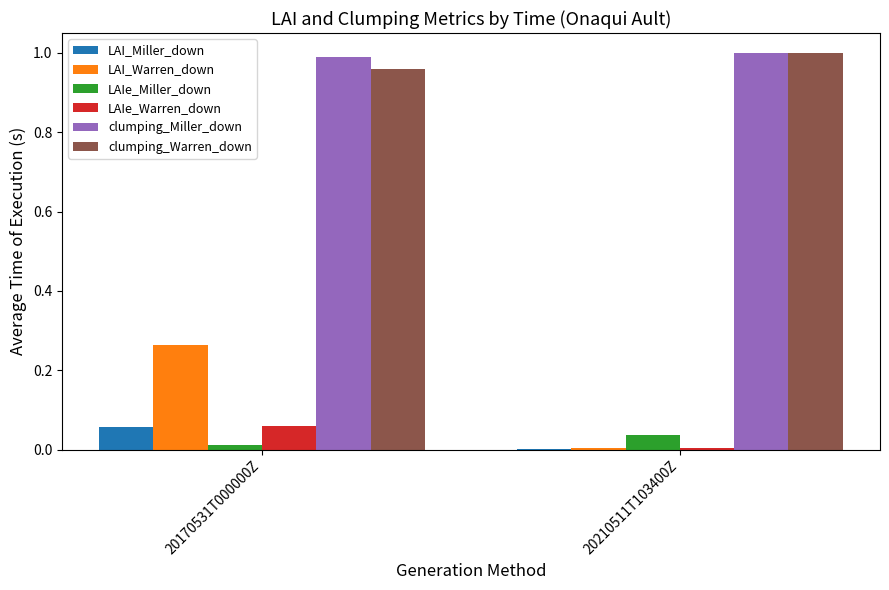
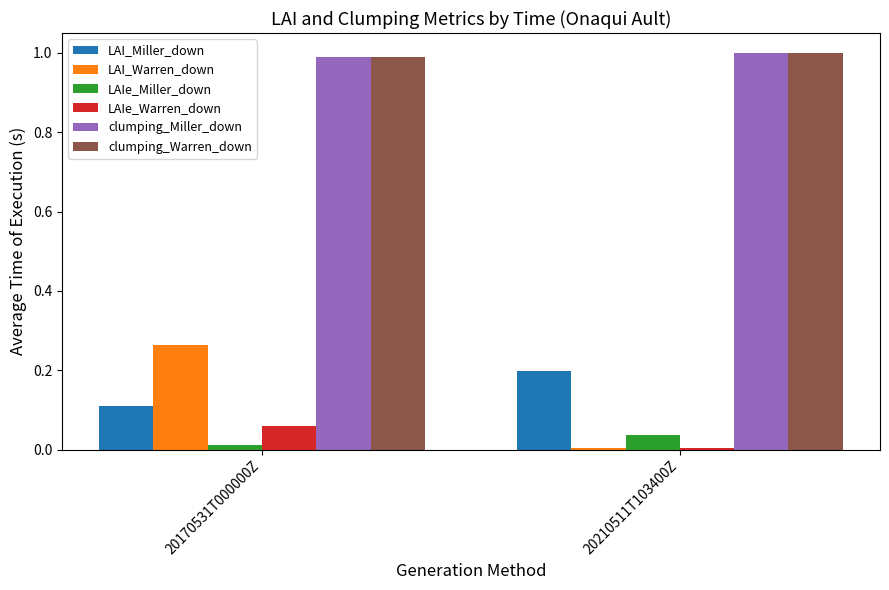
  {
    "LAI_Miller_down": {
-     "20170531T000000Z": 0.06,
-     "20210511T103400Z": 0.00
+     "20170531T000000Z": 0.11,
+     "20210511T103400Z": 0.20
    },
    "LAI_Warren_down": {
      "20170531T000000Z": 0.26
    },
    "LAIe_Miller_down": {
      "20170531T000000Z": 0.01,
      "20210511T103400Z": 0.04
    },
    "LAIe_Warren_down": {
      "20170531T000000Z": 0.06
    },
    "clumping_Miller_down": {
      "20170531T000000Z": 0.99,
      "20210511T103400Z": 1.00
    },
    "clumping_Warren_down": {
-     "20170531T000000Z": 0.96,
+     "20170531T000000Z": 0.99,
      "20210511T103400Z": 1.00
    }
  }
